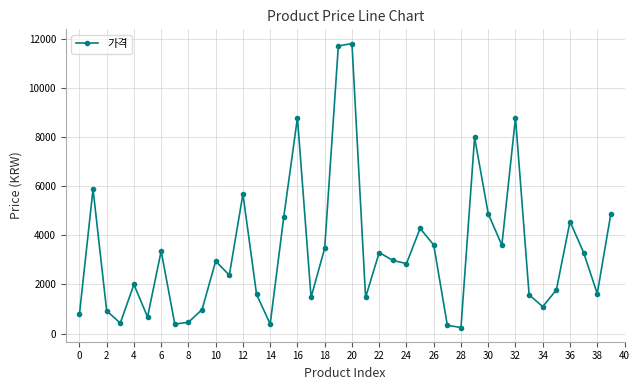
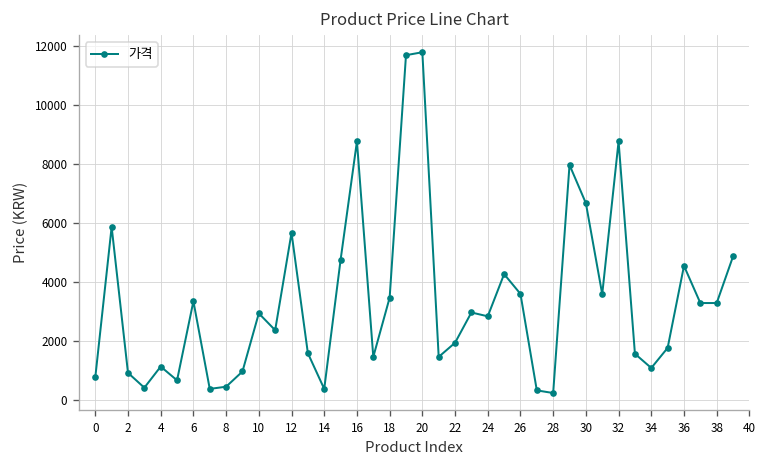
  {
    "0": 800,
    "2": 900,
-   "4": 2000,
+   "4": 1100,
    "6": 3400,
    "8": 500,
    "10": 3000,
    "12": 5700,
    "14": 400,
    "16": 8800,
    "18": 3500,
    "20": 11800,
-   "22": 3300,
+   "22": 2000,
    "24": 2900,
    "26": 3600,
    "28": 300,
-   "30": 4900,
+   "30": 6700,
    "32": 8800,
    "34": 1100,
    "36": 4600,
-   "38": 1600
+   "38": 3300
  }
